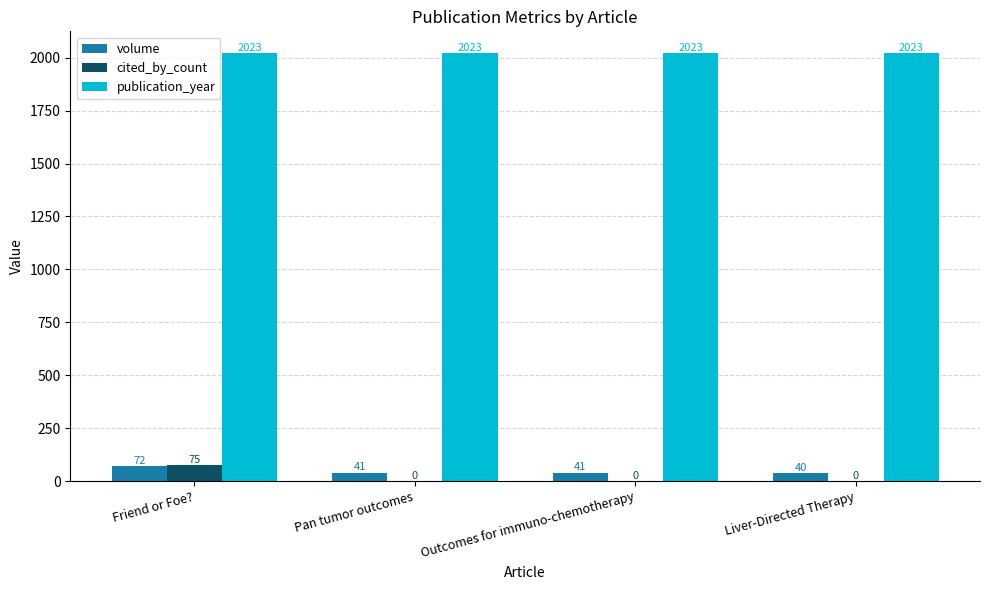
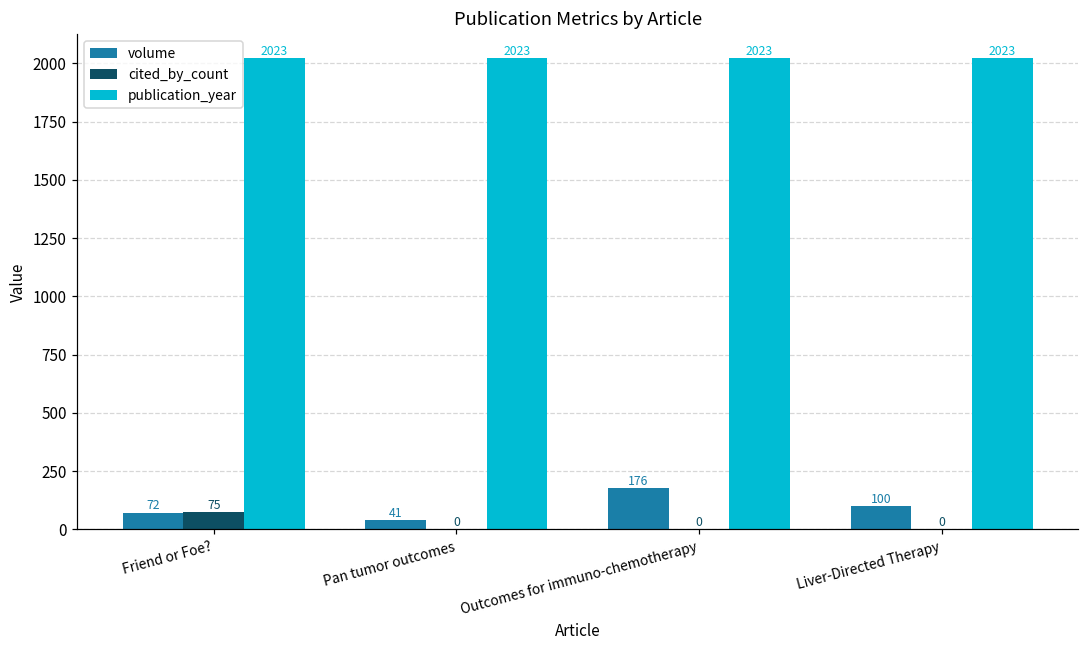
  {
    "volume": {
      "Friend or Foe?": 72,
      "Pan tumor outcomes": 41,
-     "Outcomes for immuno-chemotherapy": 41,
-     "Liver-Directed Therapy": 40
+     "Outcomes for immuno-chemotherapy": 176,
+     "Liver-Directed Therapy": 100
    },
    "cited_by_count": {
      "Friend or Foe?": 75,
      "Pan tumor outcomes": 0,
      "Outcomes for immuno-chemotherapy": 0,
      "Liver-Directed Therapy": 0
    },
    "publication_year": {
      "Friend or Foe?": 2023,
      "Pan tumor outcomes": 2023,
      "Outcomes for immuno-chemotherapy": 2023,
      "Liver-Directed Therapy": 2023
    }
  }
